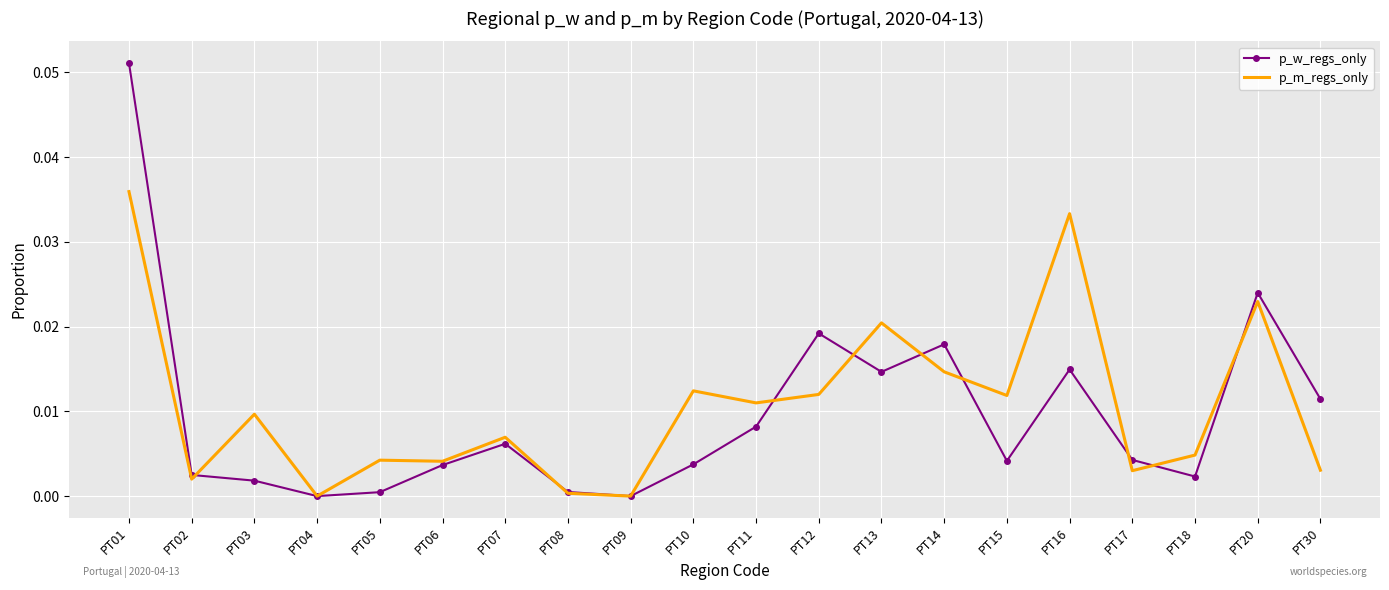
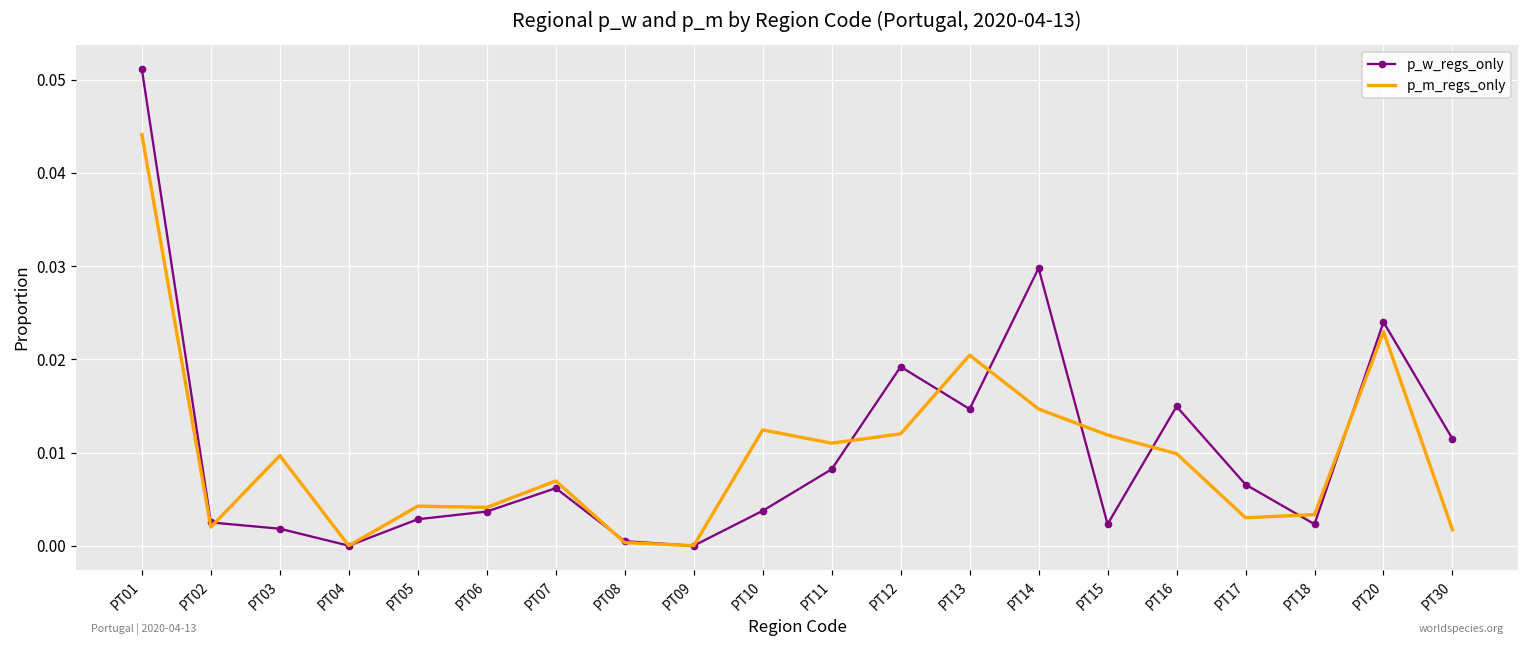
  {
    "p_w_regs_only": {
      "PT01": 0.051,
      "PT02": 0.002,
      "PT03": 0.002,
-     "PT05": 0.000,
+     "PT05": 0.003,
      "PT06": 0.004,
      "PT07": 0.006,
      "PT10": 0.004,
      "PT11": 0.008,
      "PT12": 0.019,
      "PT13": 0.015,
-     "PT14": 0.018,
-     "PT15": 0.004,
+     "PT14": 0.030,
+     "PT15": 0.002,
      "PT16": 0.015,
-     "PT17": 0.004,
+     "PT17": 0.007,
      "PT18": 0.002,
      "PT20": 0.024,
      "PT30": 0.011
    },
    "p_m_regs_only": {
-     "PT01": 0.036,
+     "PT01": 0.044,
      "PT02": 0.002,
      "PT03": 0.010,
      "PT05": 0.004,
      "PT06": 0.004,
      "PT07": 0.007,
      "PT10": 0.012,
      "PT11": 0.011,
      "PT12": 0.012,
      "PT13": 0.020,
      "PT14": 0.015,
      "PT15": 0.012,
-     "PT16": 0.033,
+     "PT16": 0.010,
      "PT17": 0.003,
-     "PT18": 0.005,
+     "PT18": 0.003,
      "PT20": 0.023,
-     "PT30": 0.003
+     "PT30": 0.002
    }
  }
